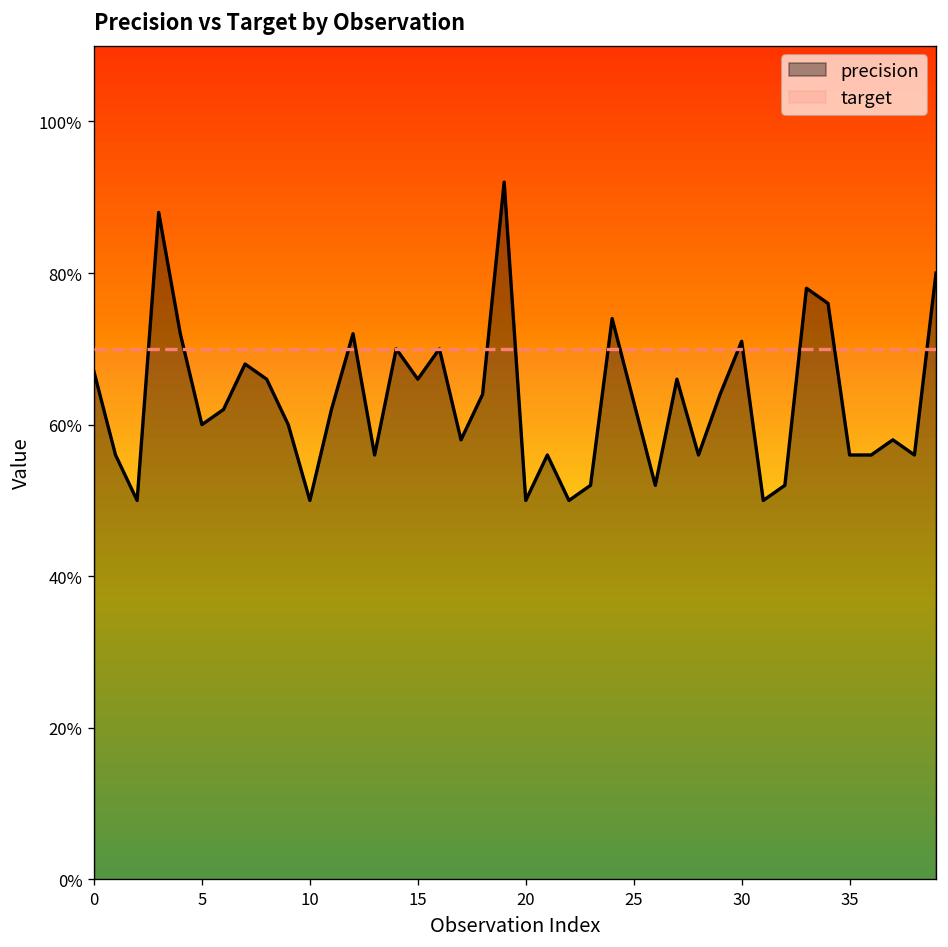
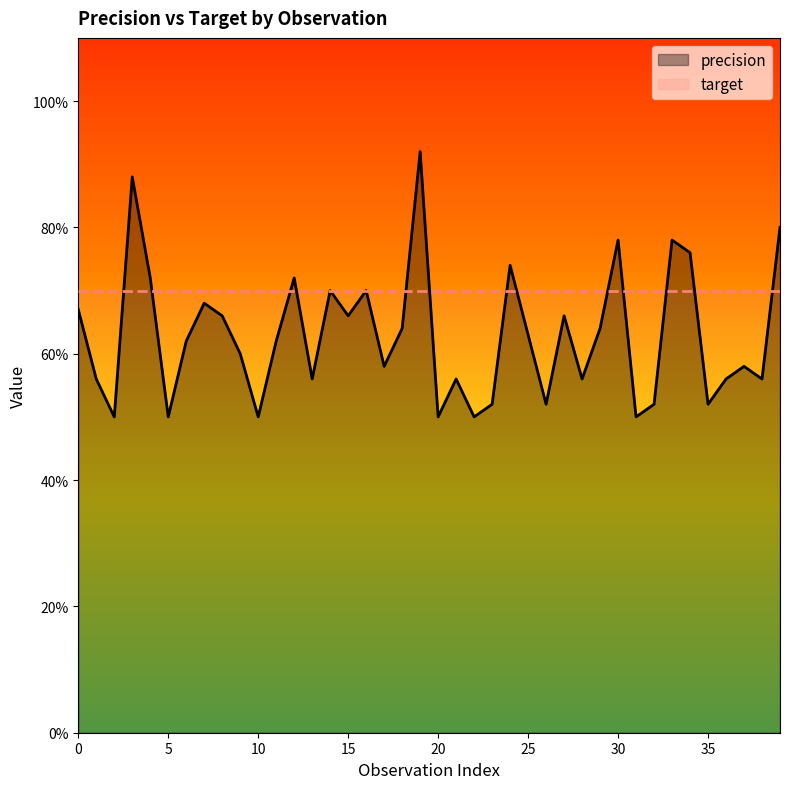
  {
    "precision": {
      "0": "67%",
-     "5": "60%",
+     "5": "50%",
      "10": "50%",
      "15": "66%",
      "20": "50%",
      "25": "63%",
-     "30": "71%",
-     "35": "56%"
+     "30": "78%",
+     "35": "52%"
    },
    "target": {
      "0": "70%",
      "5": "70%",
      "10": "70%",
      "15": "70%",
      "20": "70%",
      "25": "70%",
      "30": "70%",
      "35": "70%"
    }
  }
